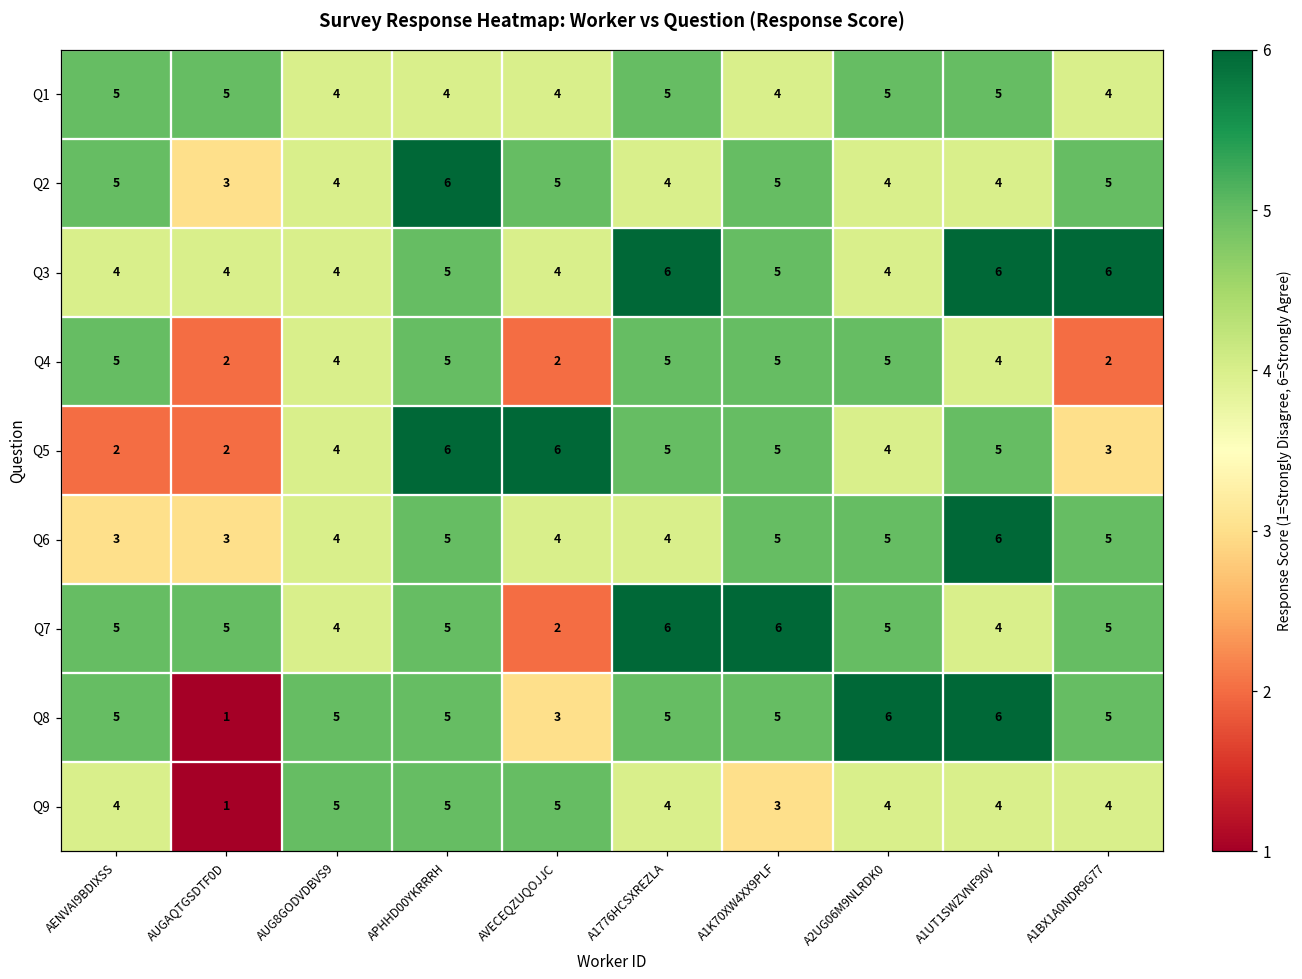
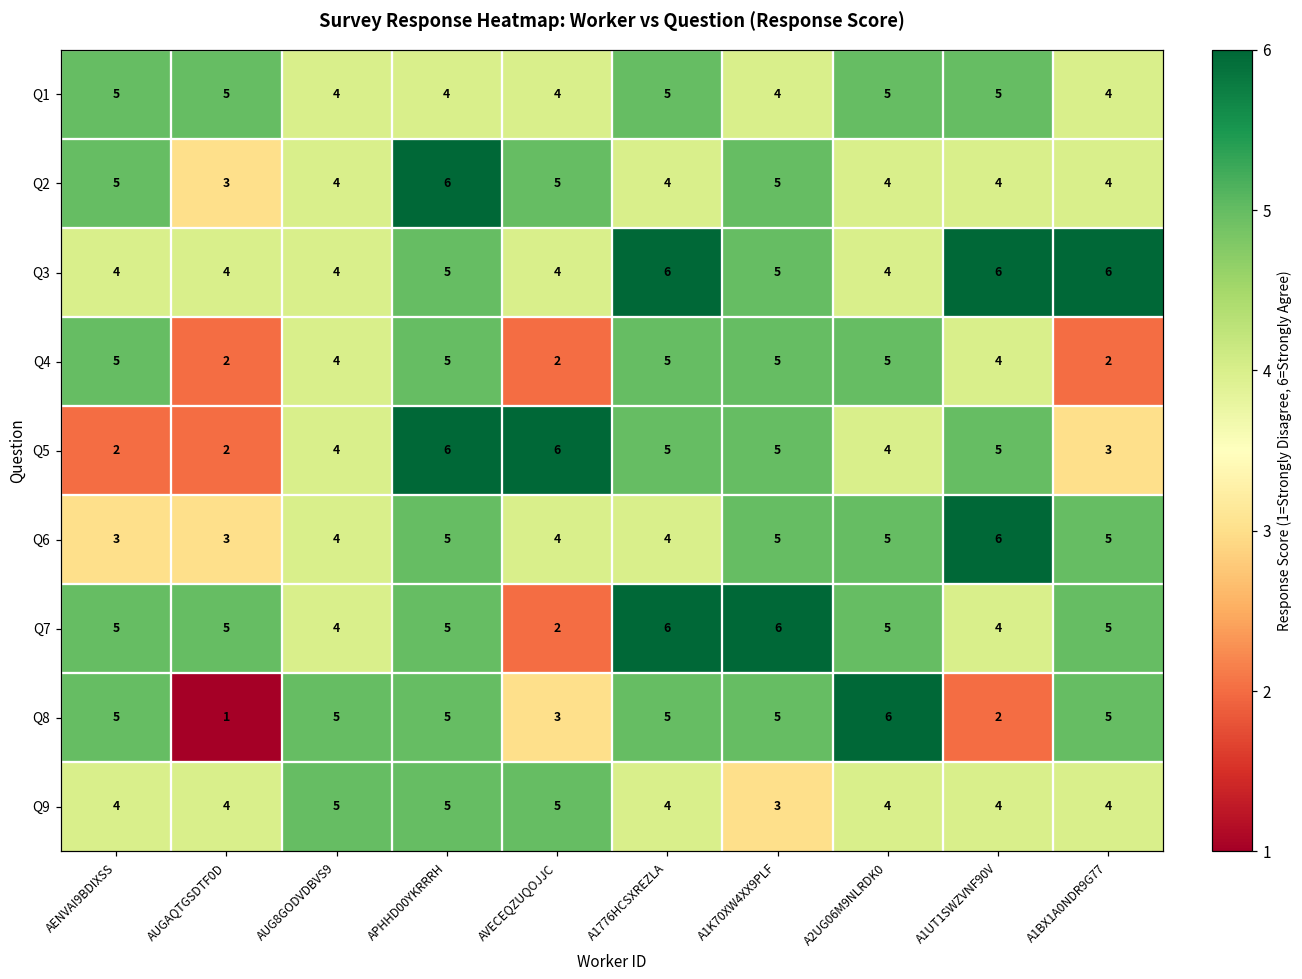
  {
    "Q1": {
      "AENVAI9BDIXSS": 5,
      "AUGAQTGSDTF0D": 5,
      "AUG8GODVDBVS9": 4,
      "APHHD00YKRRRH": 4,
      "AVECEQZUQOJJC": 4,
      "A1776HCSXREZLA": 5,
      "A1K70XW4XX9PLF": 4,
      "A2UG06M9NLRDK0": 5,
      "A1UT1SWZVNF90V": 5,
      "A1BX1A0NDR9G77": 4
    },
    "Q2": {
      "AENVAI9BDIXSS": 5,
      "AUGAQTGSDTF0D": 3,
      "AUG8GODVDBVS9": 4,
      "APHHD00YKRRRH": 6,
      "AVECEQZUQOJJC": 5,
      "A1776HCSXREZLA": 4,
      "A1K70XW4XX9PLF": 5,
      "A2UG06M9NLRDK0": 4,
      "A1UT1SWZVNF90V": 4,
-     "A1BX1A0NDR9G77": 5
+     "A1BX1A0NDR9G77": 4
    },
    "Q3": {
      "AENVAI9BDIXSS": 4,
      "AUGAQTGSDTF0D": 4,
      "AUG8GODVDBVS9": 4,
      "APHHD00YKRRRH": 5,
      "AVECEQZUQOJJC": 4,
      "A1776HCSXREZLA": 6,
      "A1K70XW4XX9PLF": 5,
      "A2UG06M9NLRDK0": 4,
      "A1UT1SWZVNF90V": 6,
      "A1BX1A0NDR9G77": 6
    },
    "Q4": {
      "AENVAI9BDIXSS": 5,
      "AUGAQTGSDTF0D": 2,
      "AUG8GODVDBVS9": 4,
      "APHHD00YKRRRH": 5,
      "AVECEQZUQOJJC": 2,
      "A1776HCSXREZLA": 5,
      "A1K70XW4XX9PLF": 5,
      "A2UG06M9NLRDK0": 5,
      "A1UT1SWZVNF90V": 4,
      "A1BX1A0NDR9G77": 2
    },
    "Q5": {
      "AENVAI9BDIXSS": 2,
      "AUGAQTGSDTF0D": 2,
      "AUG8GODVDBVS9": 4,
      "APHHD00YKRRRH": 6,
      "AVECEQZUQOJJC": 6,
      "A1776HCSXREZLA": 5,
      "A1K70XW4XX9PLF": 5,
      "A2UG06M9NLRDK0": 4,
      "A1UT1SWZVNF90V": 5,
      "A1BX1A0NDR9G77": 3
    },
    "Q6": {
      "AENVAI9BDIXSS": 3,
      "AUGAQTGSDTF0D": 3,
      "AUG8GODVDBVS9": 4,
      "APHHD00YKRRRH": 5,
      "AVECEQZUQOJJC": 4,
      "A1776HCSXREZLA": 4,
      "A1K70XW4XX9PLF": 5,
      "A2UG06M9NLRDK0": 5,
      "A1UT1SWZVNF90V": 6,
      "A1BX1A0NDR9G77": 5
    },
    "Q7": {
      "AENVAI9BDIXSS": 5,
      "AUGAQTGSDTF0D": 5,
      "AUG8GODVDBVS9": 4,
      "APHHD00YKRRRH": 5,
      "AVECEQZUQOJJC": 2,
      "A1776HCSXREZLA": 6,
      "A1K70XW4XX9PLF": 6,
      "A2UG06M9NLRDK0": 5,
      "A1UT1SWZVNF90V": 4,
      "A1BX1A0NDR9G77": 5
    },
    "Q8": {
      "AENVAI9BDIXSS": 5,
      "AUGAQTGSDTF0D": 1,
      "AUG8GODVDBVS9": 5,
      "APHHD00YKRRRH": 5,
      "AVECEQZUQOJJC": 3,
      "A1776HCSXREZLA": 5,
      "A1K70XW4XX9PLF": 5,
      "A2UG06M9NLRDK0": 6,
-     "A1UT1SWZVNF90V": 6,
+     "A1UT1SWZVNF90V": 2,
      "A1BX1A0NDR9G77": 5
    },
    "Q9": {
      "AENVAI9BDIXSS": 4,
-     "AUGAQTGSDTF0D": 1,
+     "AUGAQTGSDTF0D": 4,
      "AUG8GODVDBVS9": 5,
      "APHHD00YKRRRH": 5,
      "AVECEQZUQOJJC": 5,
      "A1776HCSXREZLA": 4,
      "A1K70XW4XX9PLF": 3,
      "A2UG06M9NLRDK0": 4,
      "A1UT1SWZVNF90V": 4,
      "A1BX1A0NDR9G77": 4
    }
  }
